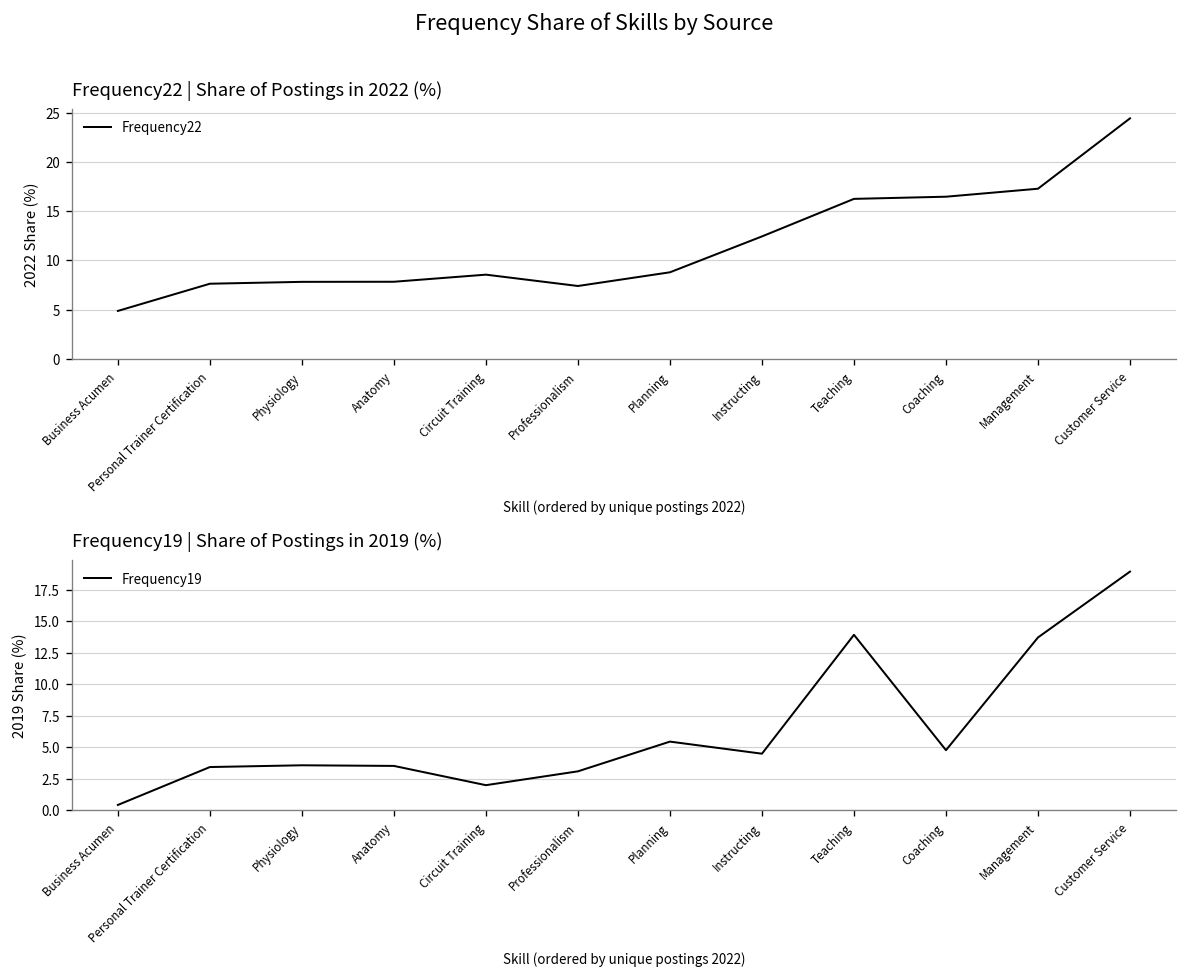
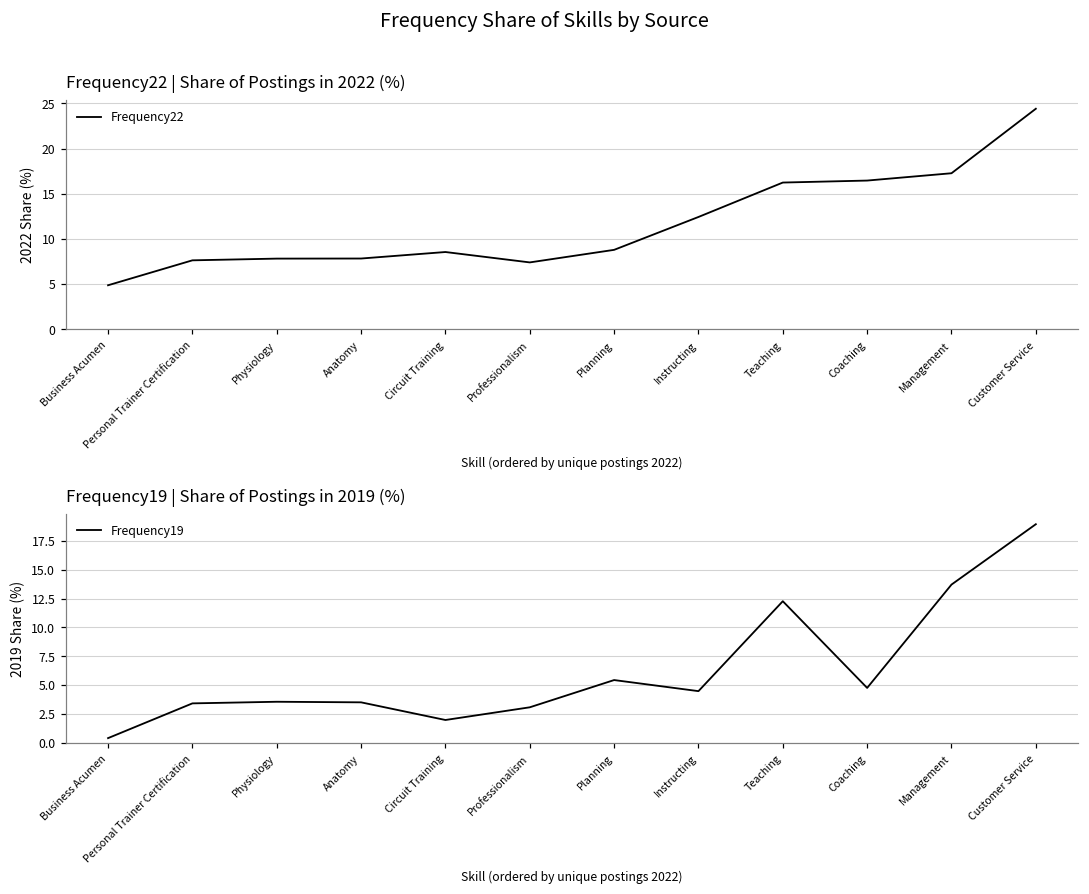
  {
    "Frequency22 | Share of Postings in 2022 (%)": {
      "Business Acumen": 5,
      "Personal Trainer Certification": 8,
      "Physiology": 8,
      "Anatomy": 8,
      "Circuit Training": 9,
      "Professionalism": 7,
      "Planning": 9,
      "Instructing": 12,
      "Teaching": 16,
      "Coaching": 16,
      "Management": 17,
      "Customer Service": 24
    },
    "Frequency19 | Share of Postings in 2019 (%)": {
      "Business Acumen": 0.4,
      "Personal Trainer Certification": 3.4,
      "Physiology": 3.6,
      "Anatomy": 3.5,
      "Circuit Training": 2.0,
      "Professionalism": 3.1,
      "Planning": 5.4,
      "Instructing": 4.5,
-     "Teaching": 13.9,
+     "Teaching": 12.3,
      "Coaching": 4.8,
      "Management": 13.7,
      "Customer Service": 18.9
    }
  }
